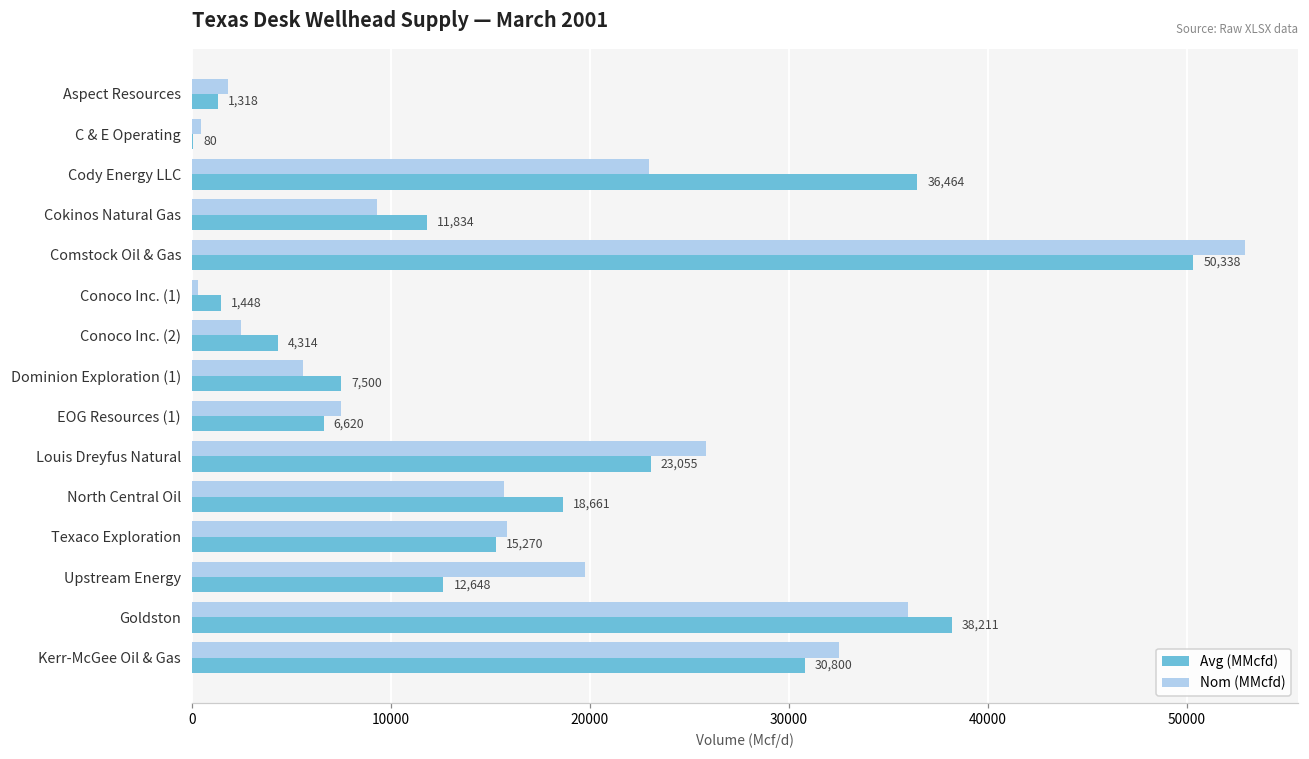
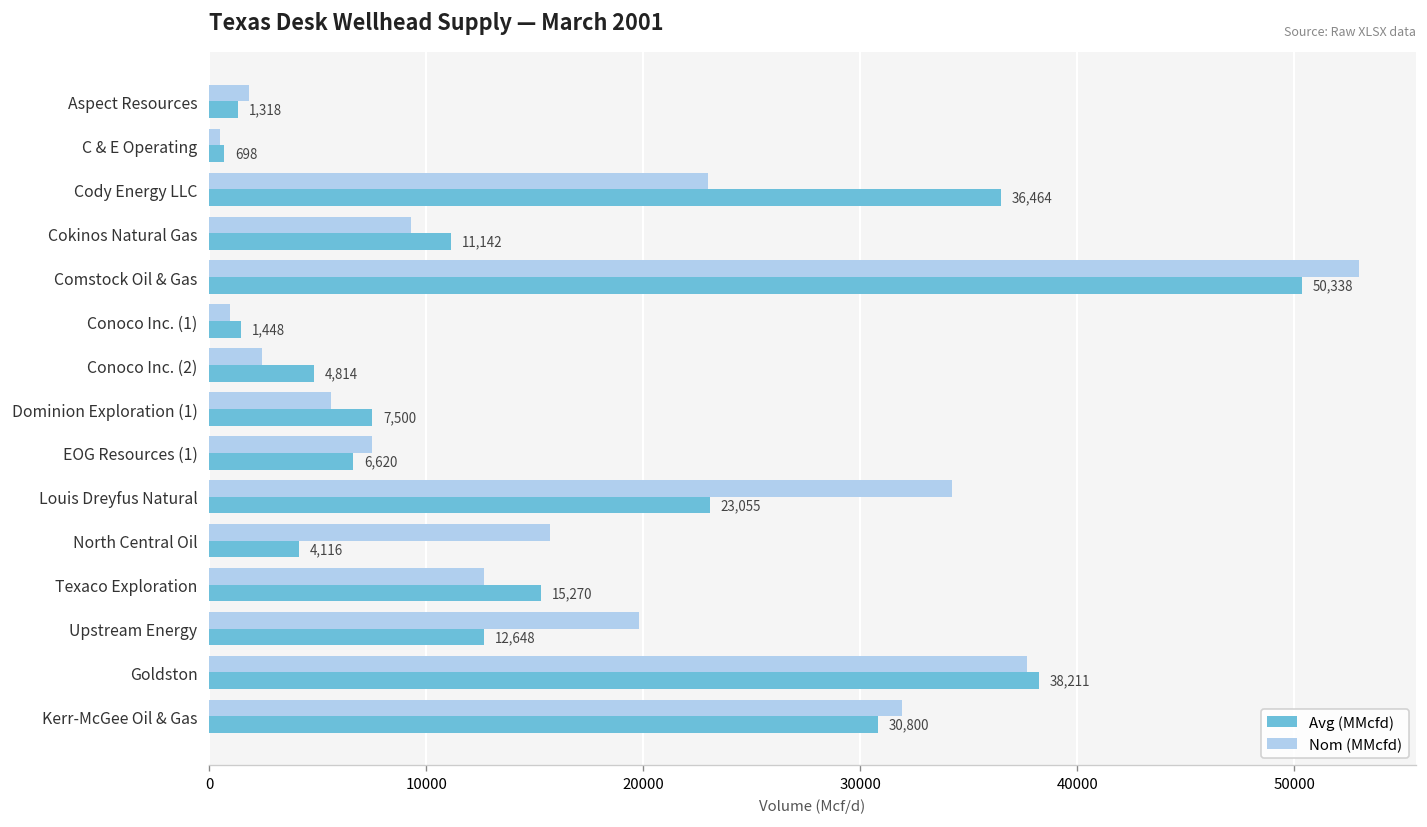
  {
    "Avg (MMcfd)": {
      "Aspect Resources": "1,318",
-     "C & E Operating": "80",
+     "C & E Operating": "698",
      "Cody Energy LLC": "36,464",
-     "Cokinos Natural Gas": "11,834",
+     "Cokinos Natural Gas": "11,142",
      "Comstock Oil & Gas": "50,338",
      "Conoco Inc. (1)": "1,448",
-     "Conoco Inc. (2)": "4,314",
+     "Conoco Inc. (2)": "4,814",
      "Dominion Exploration (1)": "7,500",
      "EOG Resources (1)": "6,620",
      "Louis Dreyfus Natural": "23,055",
-     "North Central Oil": "18,661",
+     "North Central Oil": "4,116",
      "Texaco Exploration": "15,270",
      "Upstream Energy": "12,648",
      "Goldston": "38,211",
      "Kerr-McGee Oil & Gas": "30,800"
    },
    "Nom (MMcfd)": {
      "C & E Operating": "500",
      "Cody Energy LLC": "23000",
      "Cokinos Natural Gas": "9300",
      "Comstock Oil & Gas": "53000",
-     "Conoco Inc. (1)": "300",
+     "Conoco Inc. (1)": "1000",
      "Conoco Inc. (2)": "2500",
      "Dominion Exploration (1)": "5600",
-     "Louis Dreyfus Natural": "25900",
+     "Louis Dreyfus Natural": "34200",
      "North Central Oil": "15700",
-     "Texaco Exploration": "15900",
+     "Texaco Exploration": "12700",
      "Upstream Energy": "19800",
-     "Goldston": "36000",
-     "Kerr-McGee Oil & Gas": "32500"
+     "Goldston": "37700",
+     "Kerr-McGee Oil & Gas": "31900"
    }
  }
